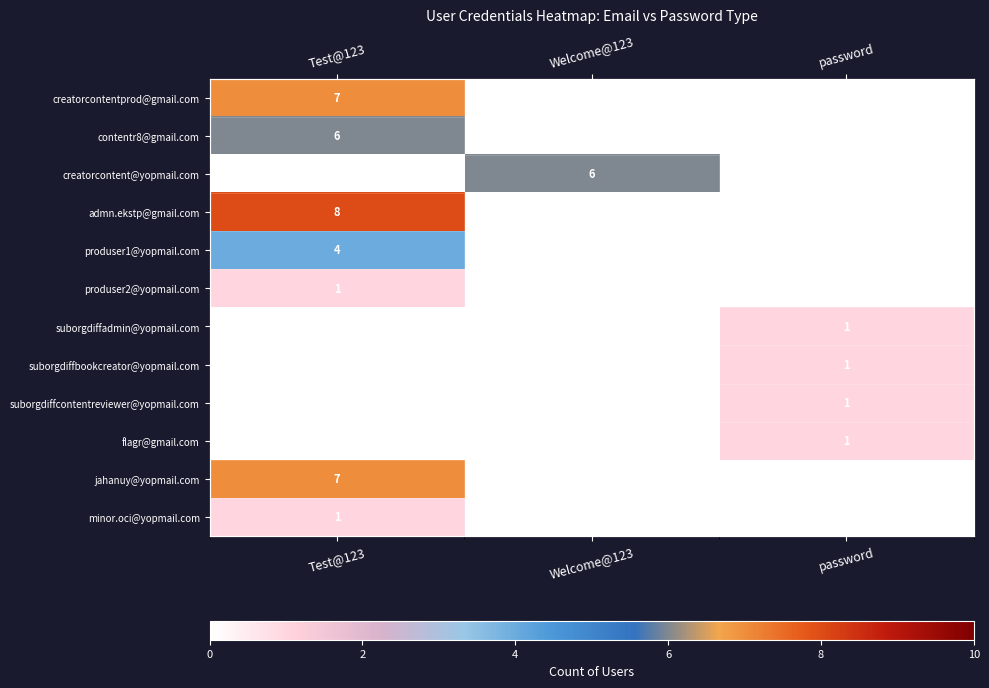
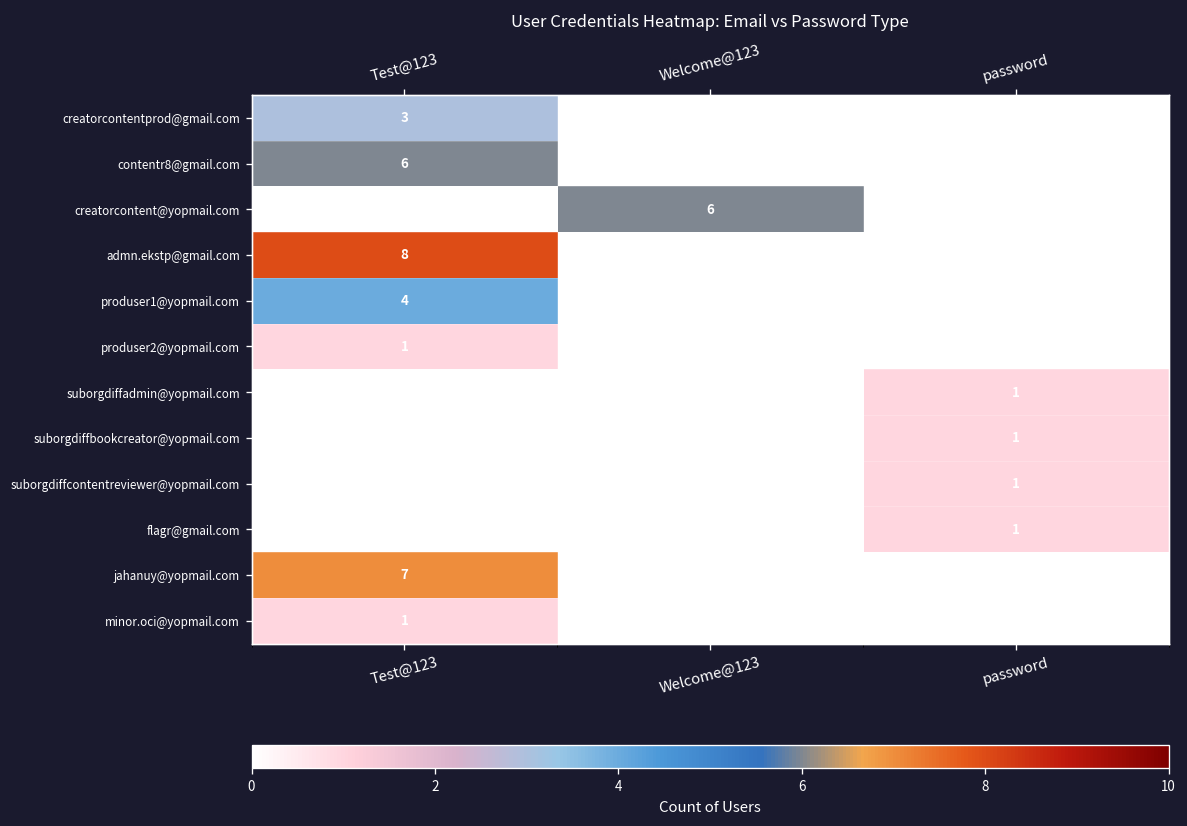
  {
    "creatorcontentprod@gmail.com": {
-     "Test@123": 7
+     "Test@123": 3
    },
    "contentr8@gmail.com": {
      "Test@123": 6
    },
    "creatorcontent@yopmail.com": {
      "Welcome@123": 6
    },
    "admn.ekstp@gmail.com": {
      "Test@123": 8
    },
    "produser1@yopmail.com": {
      "Test@123": 4
    },
    "jahanuy@yopmail.com": {
      "Test@123": 7
    }
  }
